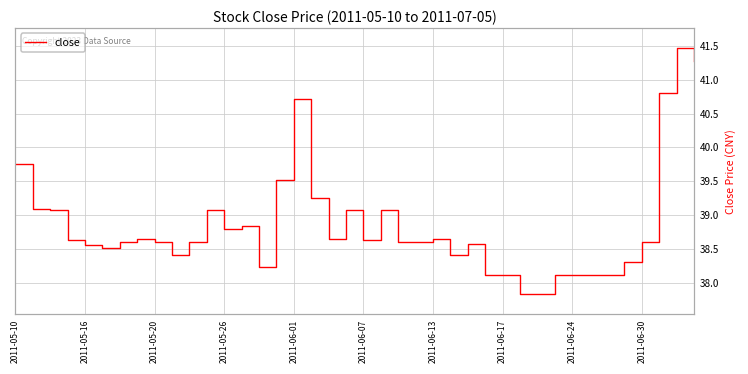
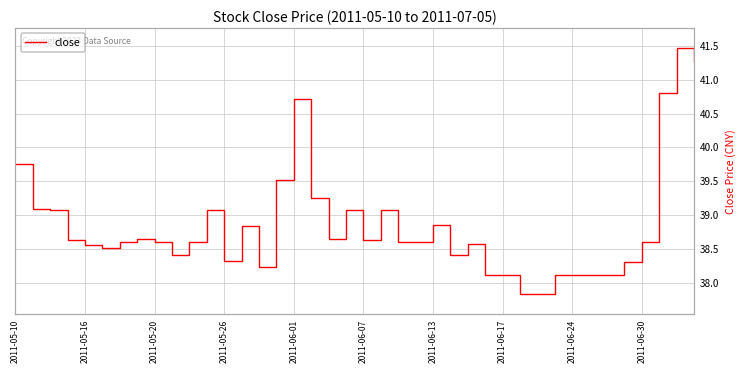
  {
    "2011-05-10": 39.8,
    "2011-05-16": 38.6,
    "2011-05-20": 38.6,
-   "2011-05-26": 38.8,
+   "2011-05-26": 38.3,
    "2011-06-01": 40.7,
    "2011-06-07": 38.6,
-   "2011-06-13": 38.6,
+   "2011-06-13": 38.9,
    "2011-06-17": 38.1,
    "2011-06-24": 38.1,
    "2011-06-30": 38.6
  }
